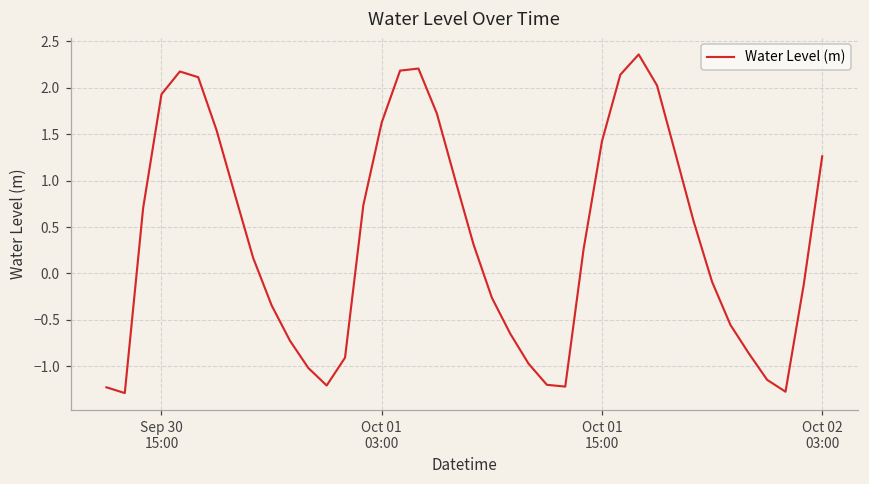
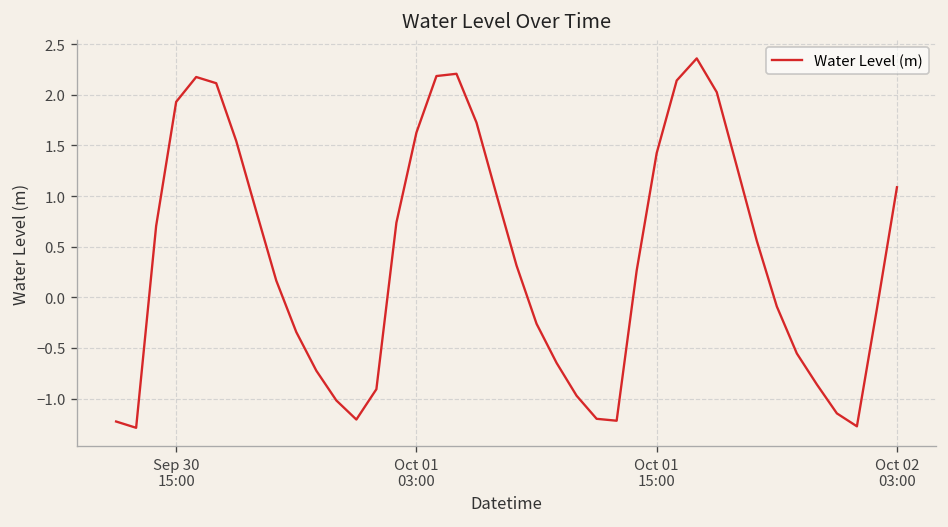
  {
    "Sep 30 15:00": 1.9,
    "Oct 01 03:00": 1.6,
    "Oct 01 15:00": 1.4,
-   "Oct 02 03:00": 1.3
+   "Oct 02 03:00": 1.1
  }
